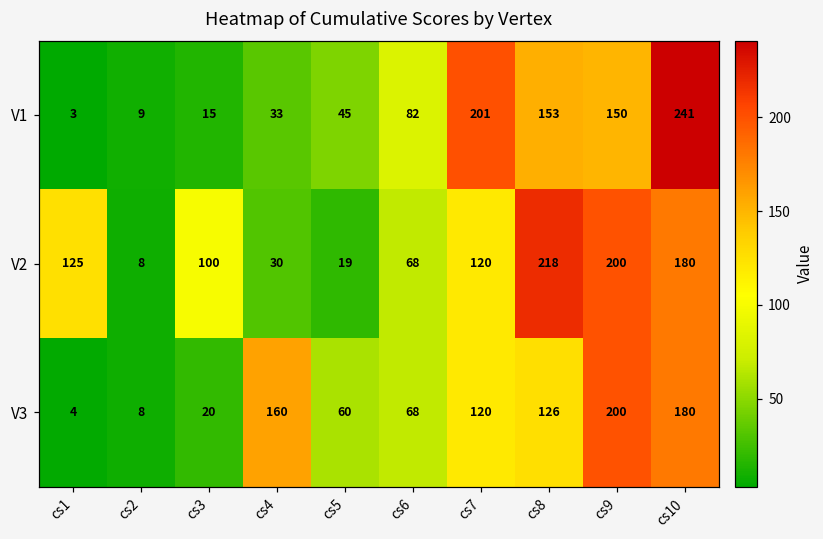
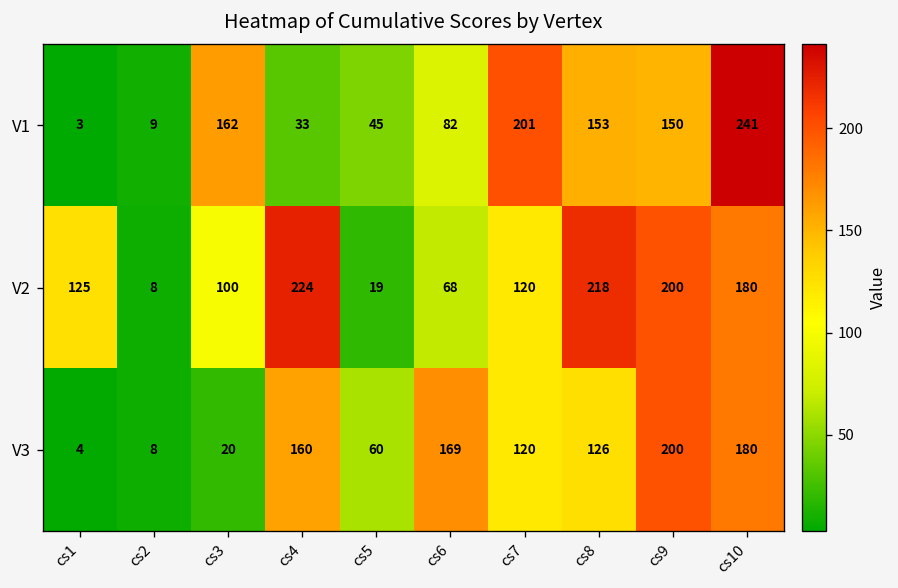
  {
    "V1": {
      "cs1": 3,
      "cs2": 9,
-     "cs3": 15,
+     "cs3": 162,
      "cs4": 33,
      "cs5": 45,
      "cs6": 82,
      "cs7": 201,
      "cs8": 153,
      "cs9": 150,
      "cs10": 241
    },
    "V2": {
      "cs1": 125,
      "cs2": 8,
      "cs3": 100,
-     "cs4": 30,
+     "cs4": 224,
      "cs5": 19,
      "cs6": 68,
      "cs7": 120,
      "cs8": 218,
      "cs9": 200,
      "cs10": 180
    },
    "V3": {
      "cs1": 4,
      "cs2": 8,
      "cs3": 20,
      "cs4": 160,
      "cs5": 60,
-     "cs6": 68,
+     "cs6": 169,
      "cs7": 120,
      "cs8": 126,
      "cs9": 200,
      "cs10": 180
    }
  }
